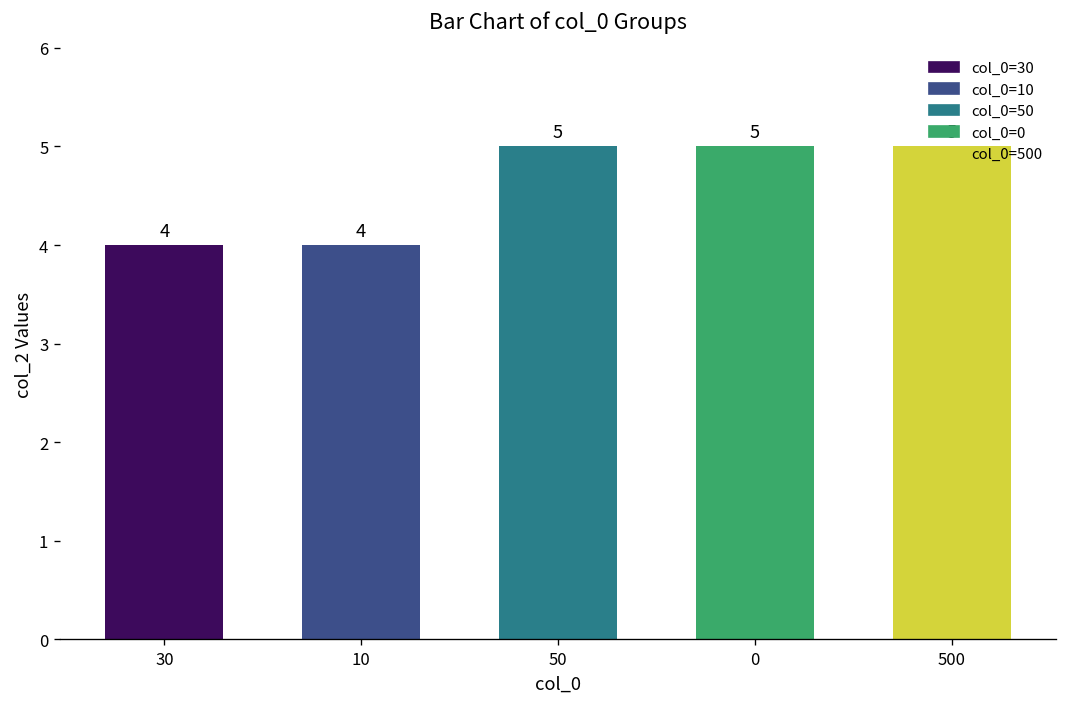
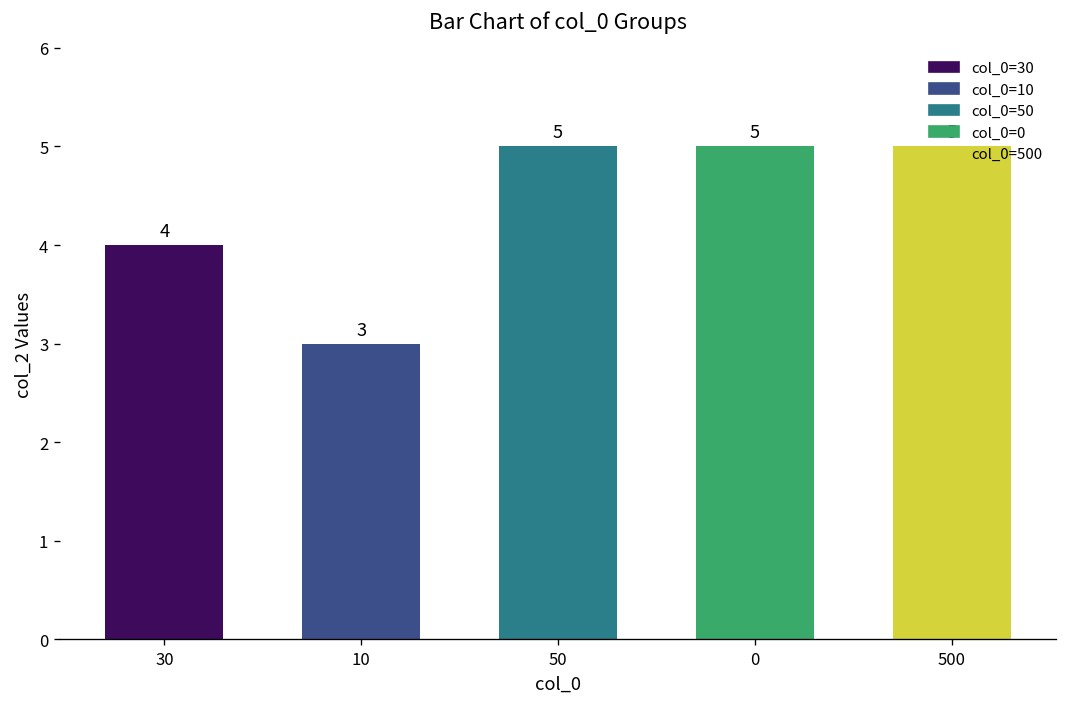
  {
    "30": 4,
-   "10": 4,
+   "10": 3,
    "50": 5,
    "0": 5,
    "500": 5
  }
